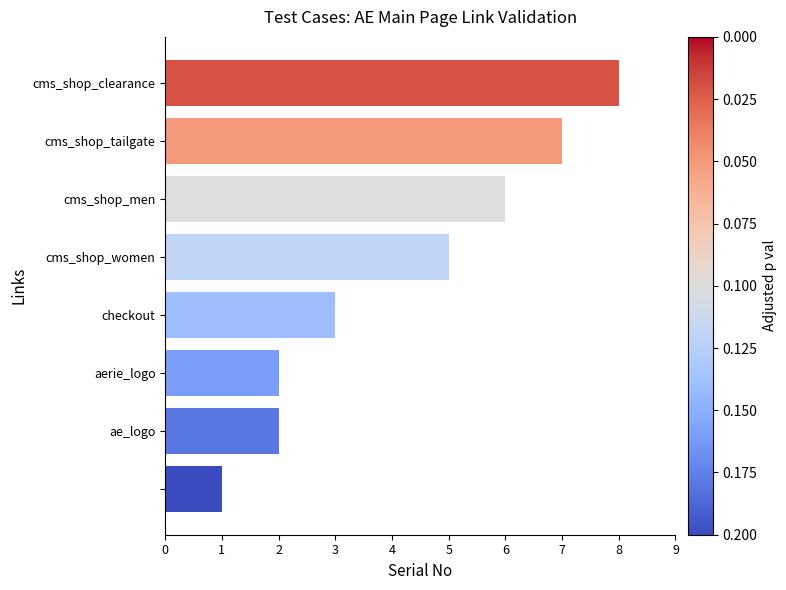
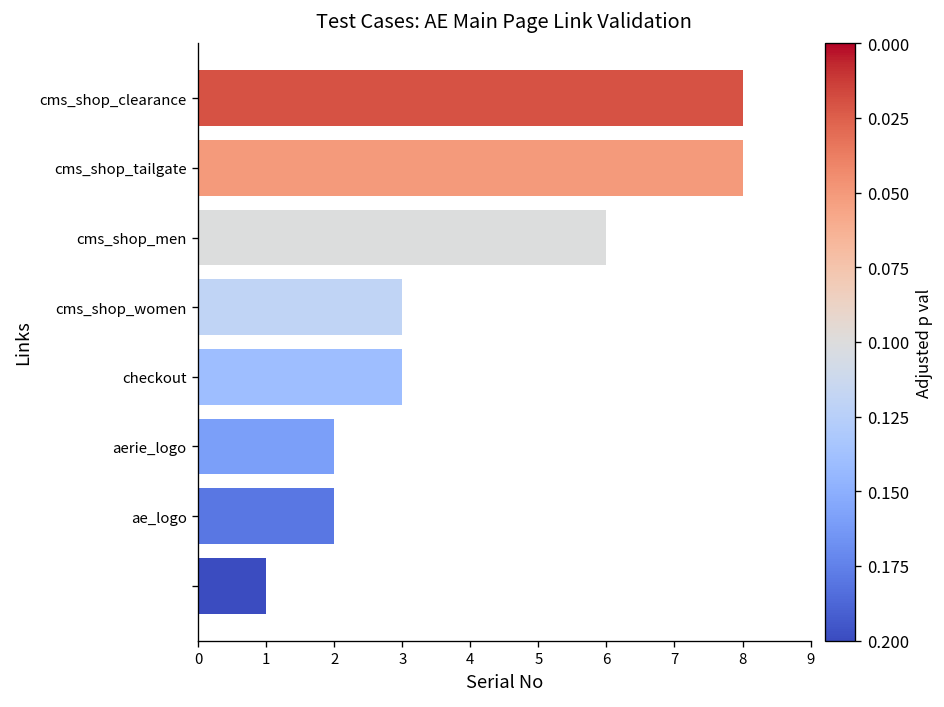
  {
    "cms_shop_clearance": 8,
-   "cms_shop_tailgate": 7,
+   "cms_shop_tailgate": 8,
    "cms_shop_men": 6,
-   "cms_shop_women": 5,
+   "cms_shop_women": 3,
    "checkout": 3,
    "aerie_logo": 2,
    "ae_logo": 2
  }
